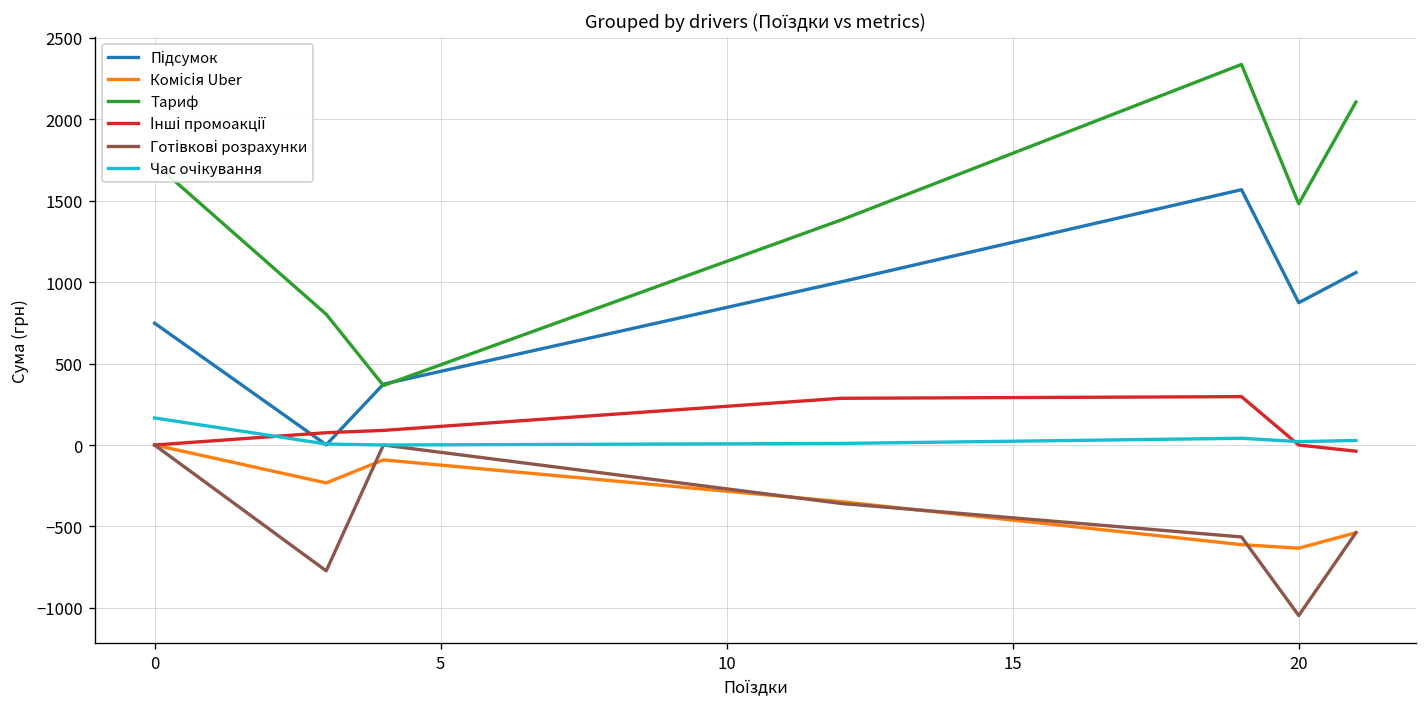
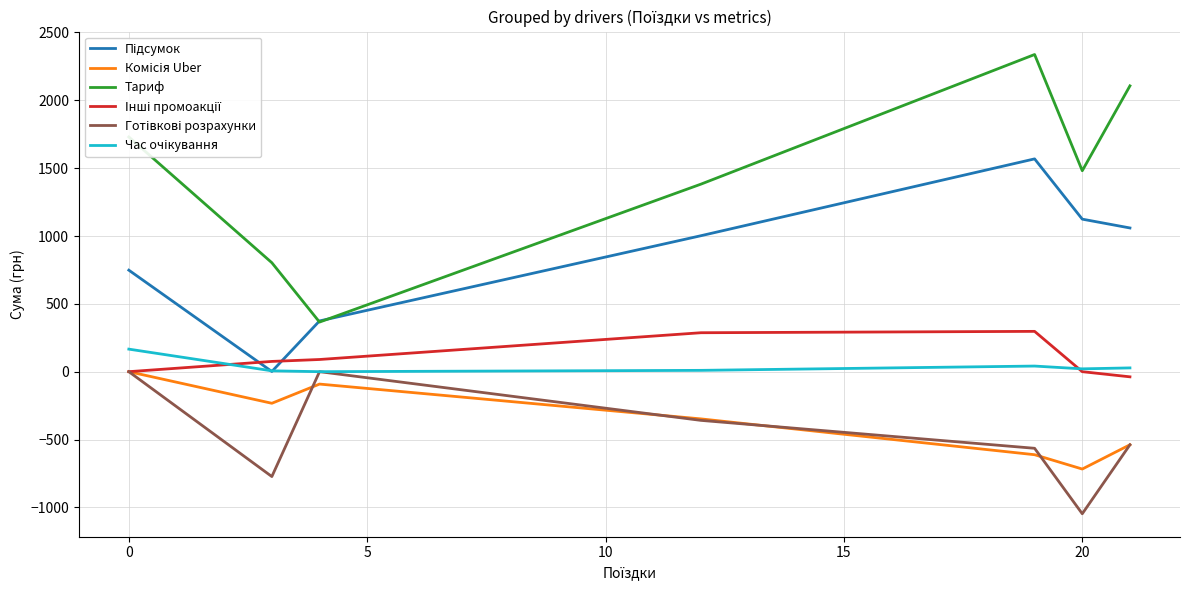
  {
    "Підсумок": {
      "0": 750,
-     "20": 870
+     "20": 1120
    },
    "Комісія Uber": {
-     "20": -630
+     "20": -720
    },
    "Тариф": {
      "20": 1480
    },
    "Інші промоакції": {
      "20": 0
    },
    "Готівкові розрахунки": {
      "20": -1050
    },
    "Час очікування": {
      "0": 170,
      "20": 20
    }
  }
